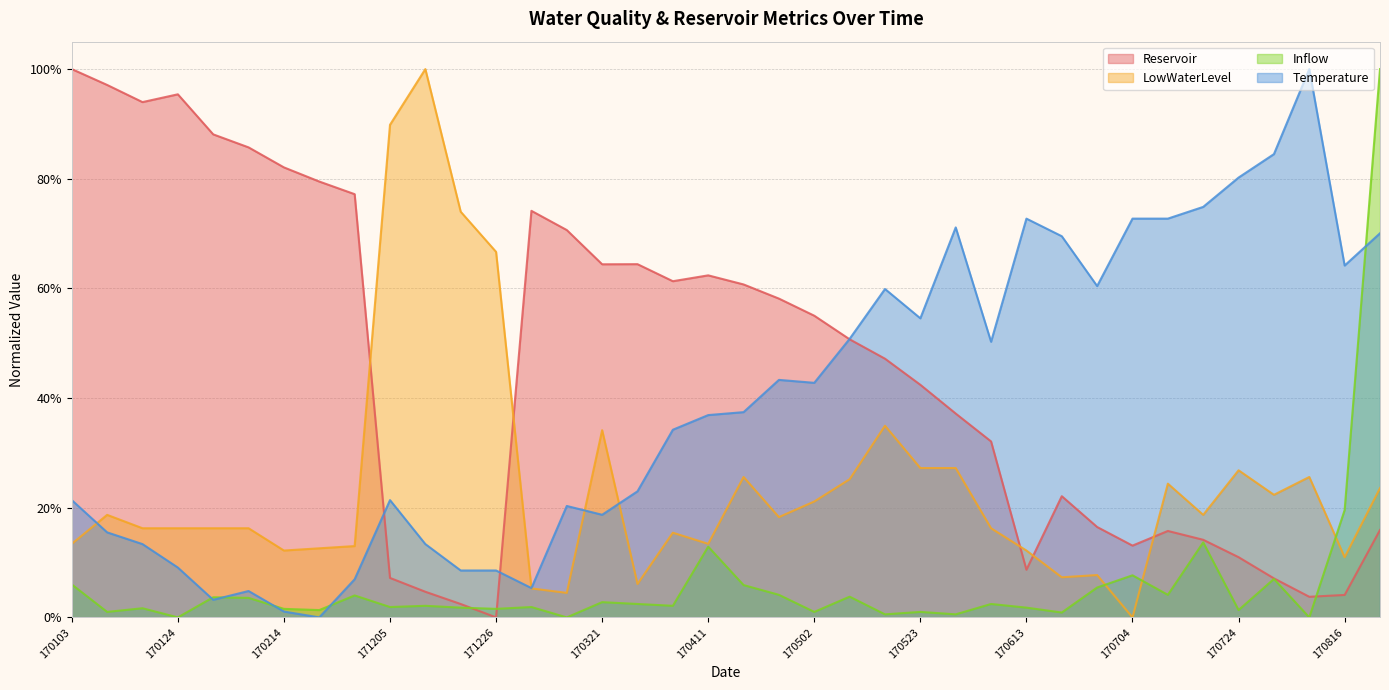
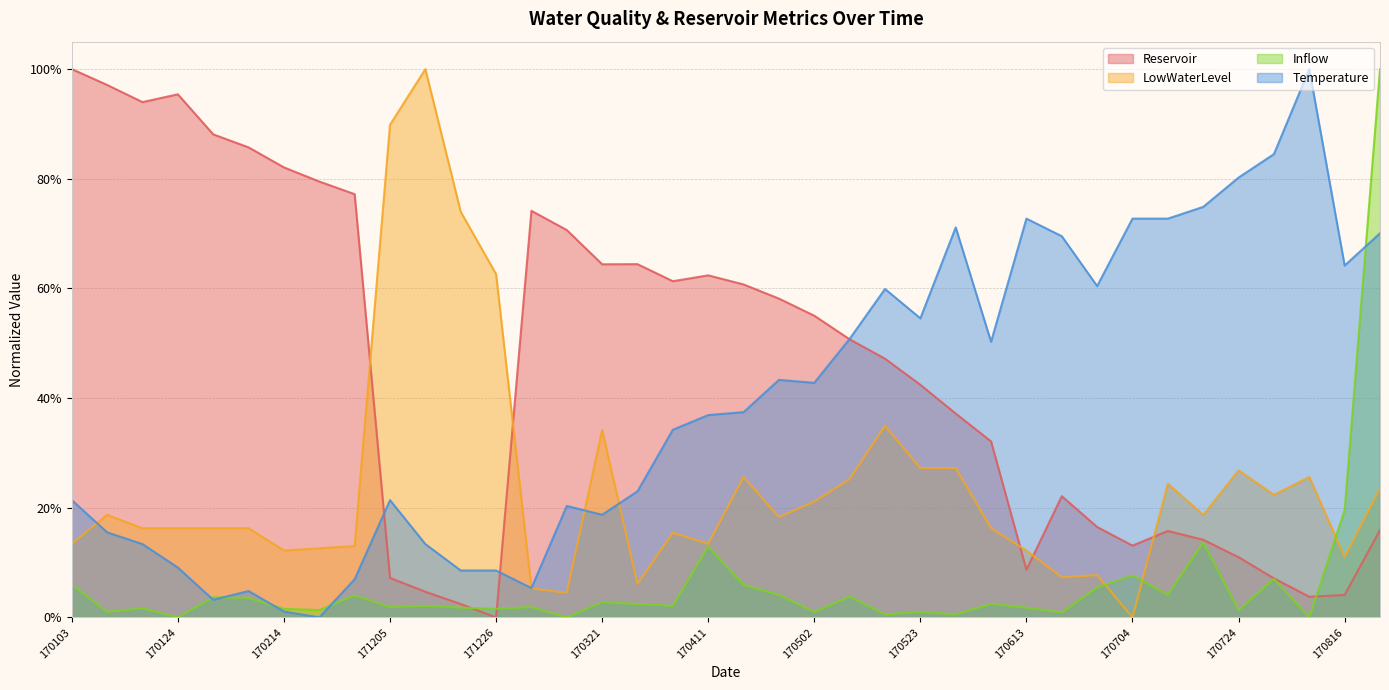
  {
    "Reservoir": {
      "170103": "100%",
      "170124": "95%",
      "170214": "82%",
      "171205": "7%",
      "171226": "0%",
      "170321": "64%",
      "170411": "62%",
      "170502": "55%",
      "170523": "42%",
      "170613": "9%",
      "170704": "13%",
      "170724": "11%",
      "170816": "4%"
    },
    "LowWaterLevel": {
      "170103": "13%",
      "170124": "16%",
      "170214": "12%",
      "171205": "90%",
-     "171226": "67%",
+     "171226": "63%",
      "170321": "34%",
      "170411": "13%",
      "170502": "21%",
      "170523": "27%",
      "170613": "12%",
      "170704": "0%",
      "170724": "27%",
      "170816": "11%"
    },
    "Inflow": {
      "170103": "6%",
      "170124": "0%",
      "170214": "2%",
      "171205": "2%",
      "171226": "2%",
      "170321": "3%",
      "170411": "13%",
      "170502": "1%",
      "170523": "1%",
      "170613": "2%",
      "170704": "8%",
      "170724": "1%",
      "170816": "20%"
    },
    "Temperature": {
      "170103": "21%",
      "170124": "9%",
      "170214": "1%",
      "171205": "21%",
      "171226": "9%",
      "170321": "19%",
      "170411": "37%",
      "170502": "43%",
      "170523": "55%",
      "170613": "73%",
      "170704": "73%",
      "170724": "80%",
      "170816": "64%"
    }
  }
